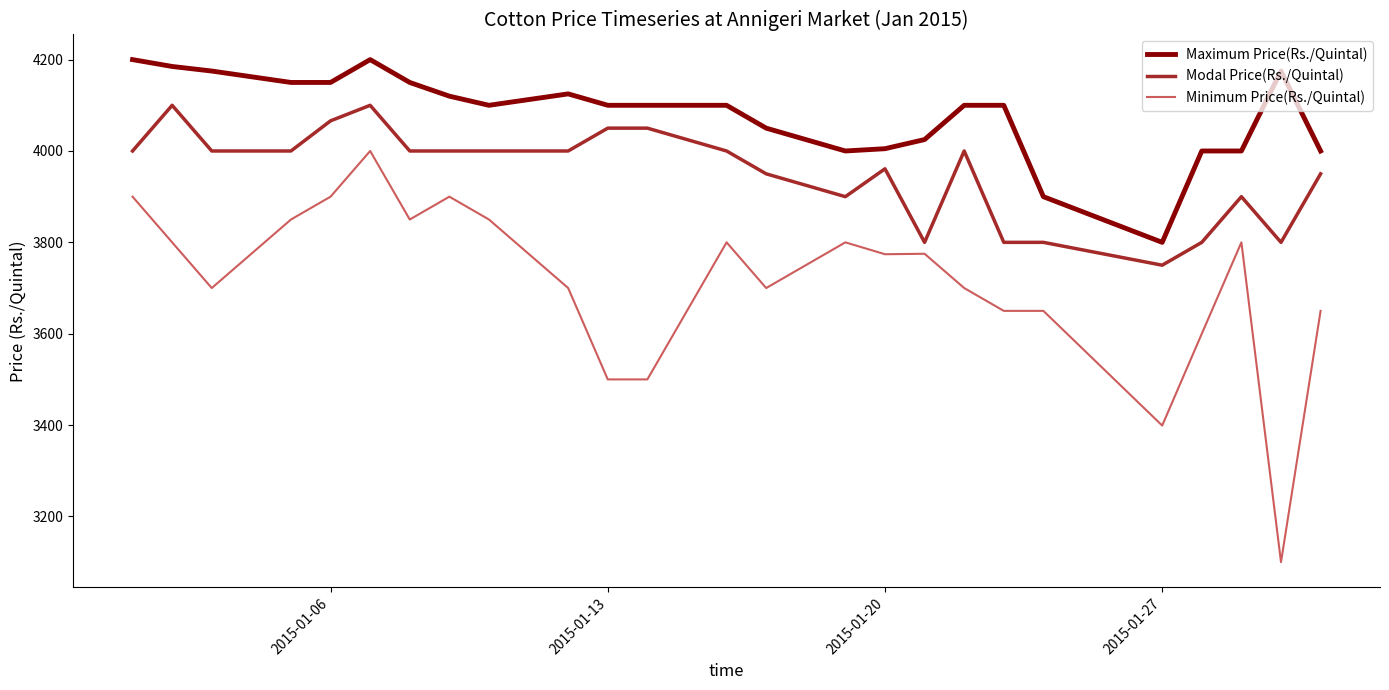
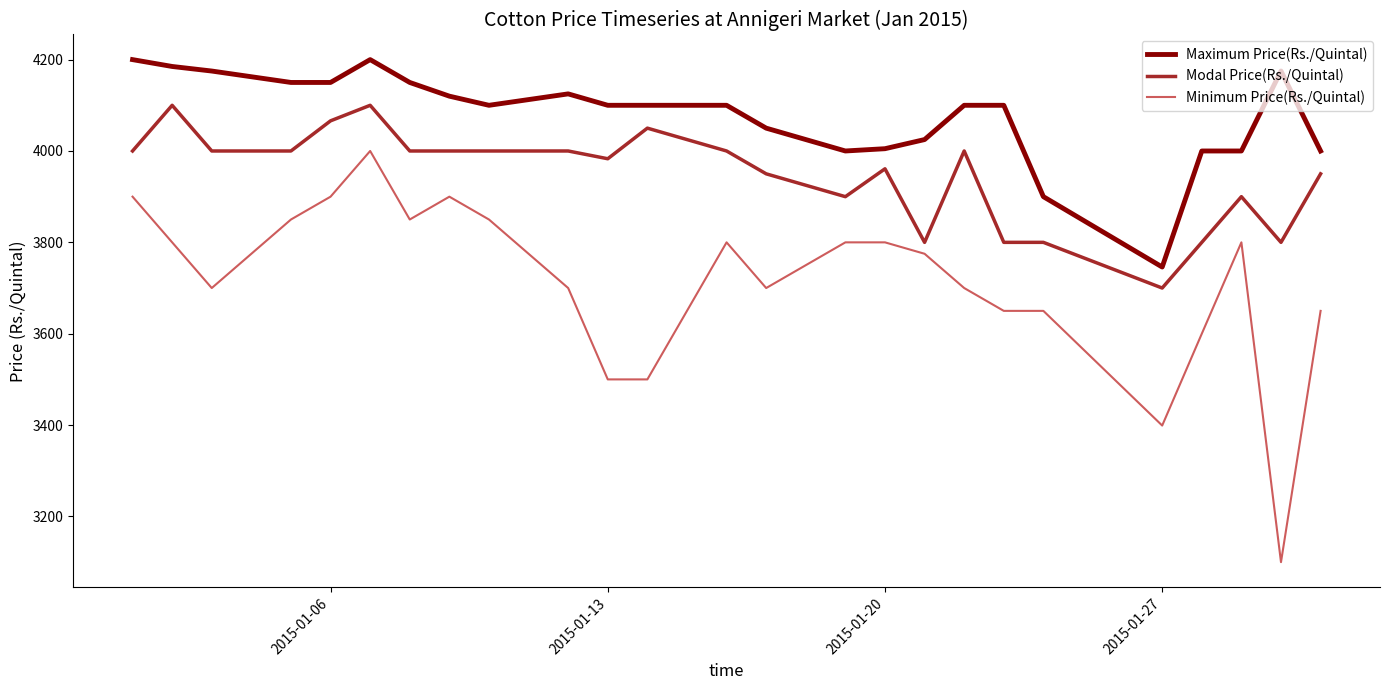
  {
    "Maximum Price(Rs./Quintal)": {
      "2015-01-06": 4150,
      "2015-01-13": 4100,
      "2015-01-20": 4010,
-     "2015-01-27": 3800
+     "2015-01-27": 3750
    },
    "Modal Price(Rs./Quintal)": {
      "2015-01-06": 4070,
-     "2015-01-13": 4050,
+     "2015-01-13": 3980,
      "2015-01-20": 3960,
-     "2015-01-27": 3750
+     "2015-01-27": 3700
    },
    "Minimum Price(Rs./Quintal)": {
      "2015-01-06": 3900,
      "2015-01-13": 3500,
-     "2015-01-20": 3770,
+     "2015-01-20": 3800,
      "2015-01-27": 3400
    }
  }
